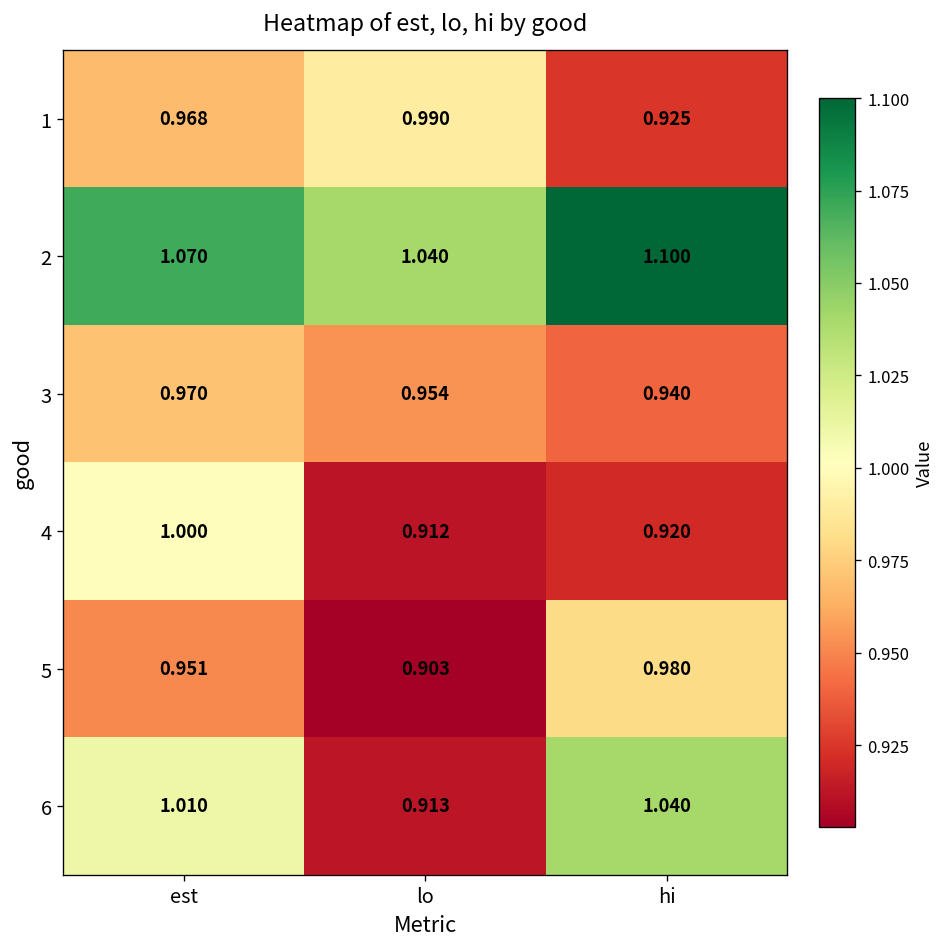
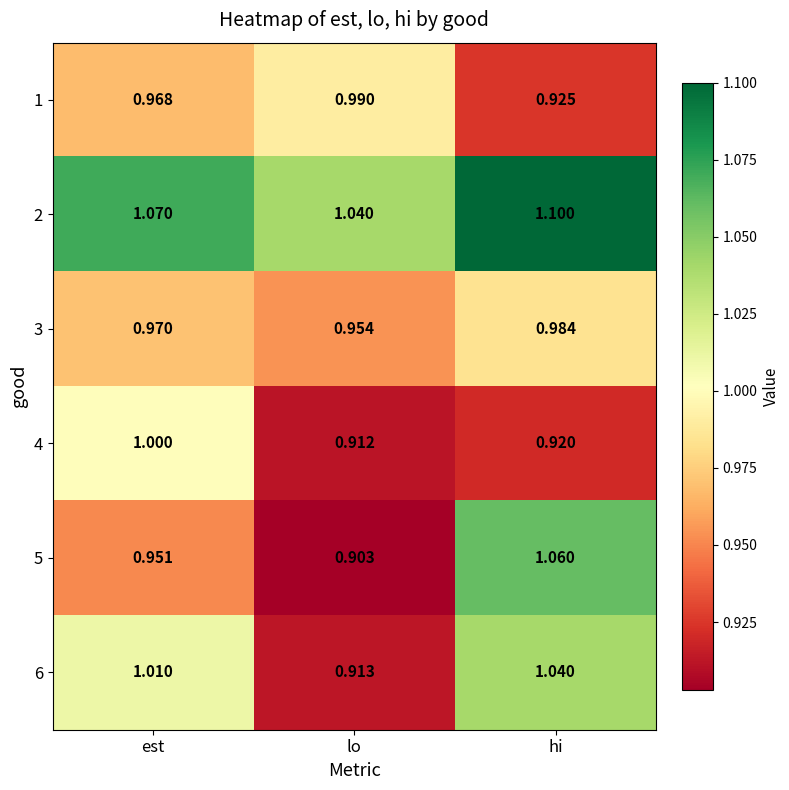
  {
    "1": {
      "est": 0.968,
      "lo": 0.990,
      "hi": 0.925
    },
    "2": {
      "est": 1.070,
      "lo": 1.040,
      "hi": 1.100
    },
    "3": {
      "est": 0.970,
      "lo": 0.954,
-     "hi": 0.940
+     "hi": 0.984
    },
    "4": {
      "est": 1.000,
      "lo": 0.912,
      "hi": 0.920
    },
    "5": {
      "est": 0.951,
      "lo": 0.903,
-     "hi": 0.980
+     "hi": 1.060
    },
    "6": {
      "est": 1.010,
      "lo": 0.913,
      "hi": 1.040
    }
  }
